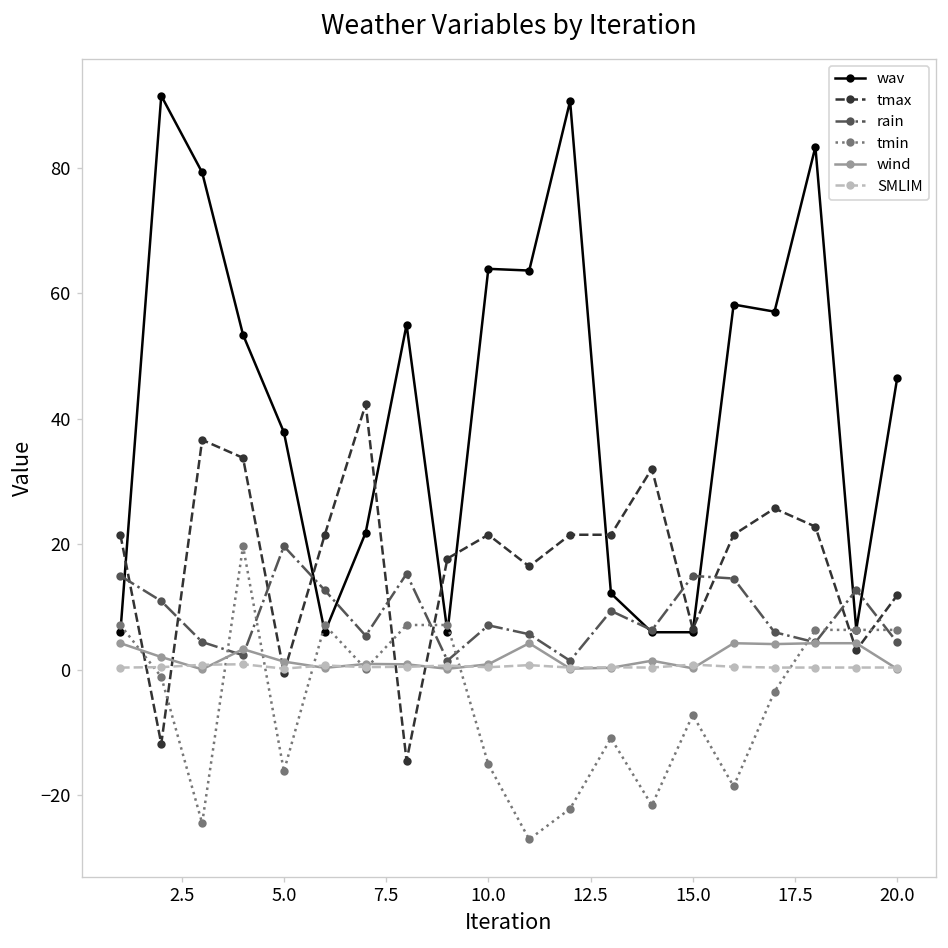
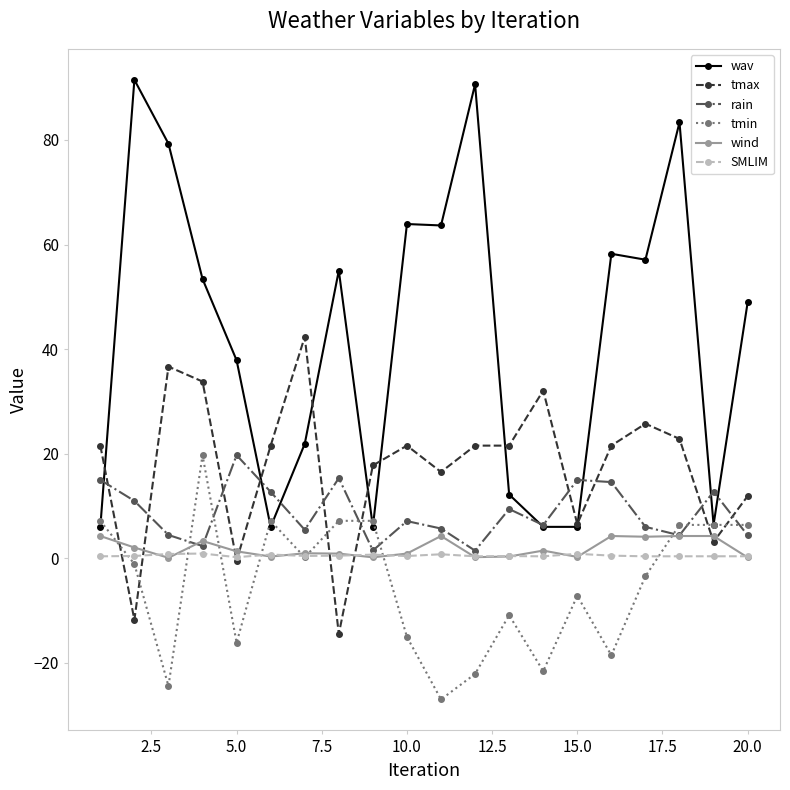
  {
    "wav": {
      "5.0": 38,
      "10.0": 64,
      "15.0": 6,
-     "20.0": 46
+     "20.0": 49
    }
  }
